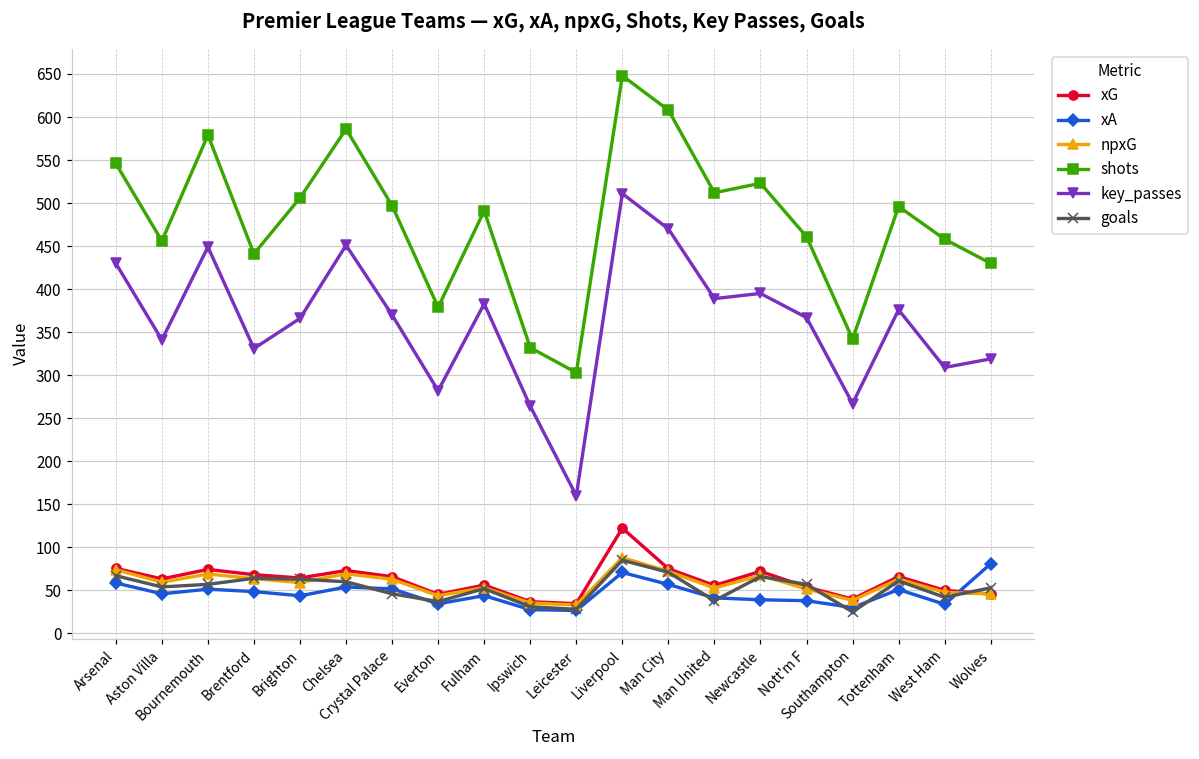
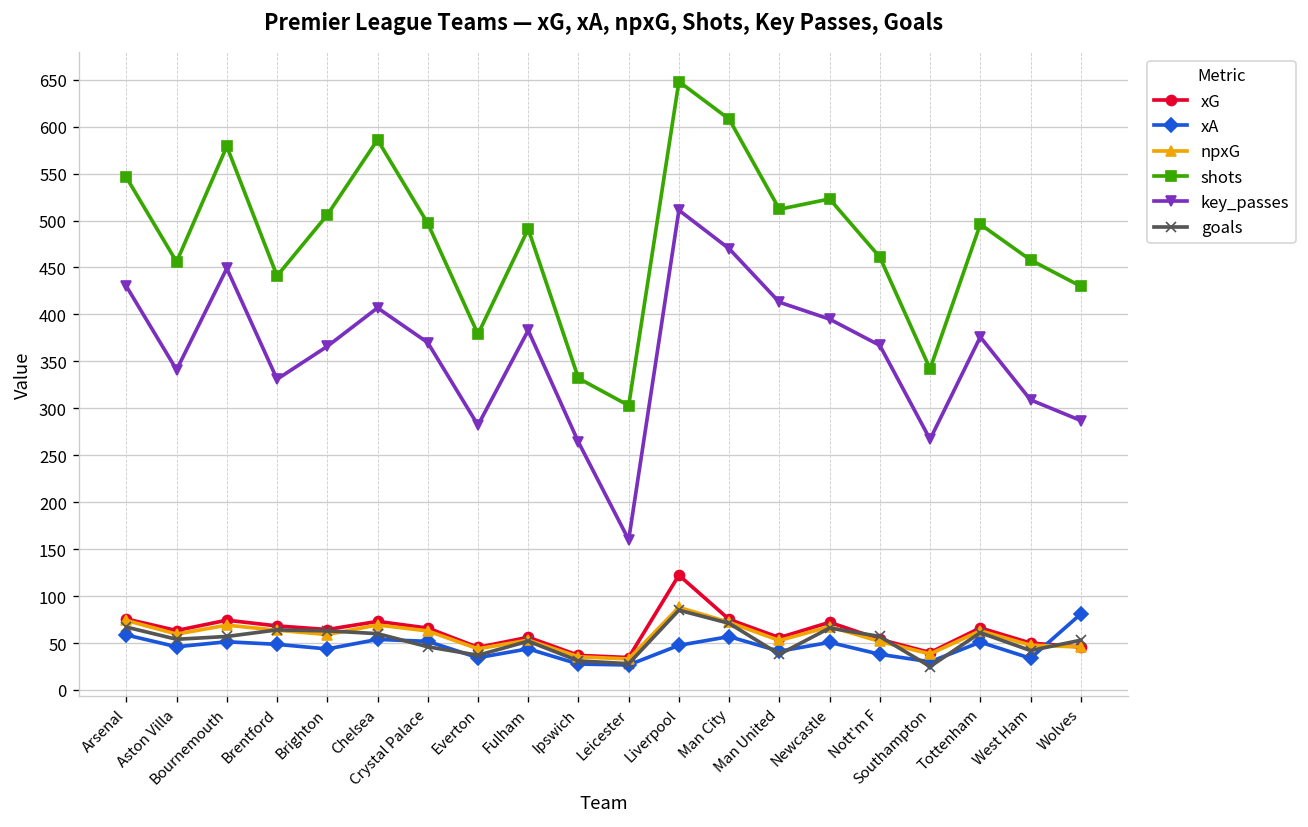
  {
    "xG": {
      "Aston Villa": 60,
      "Bournemouth": 70,
      "Brentford": 70,
      "Chelsea": 70,
      "Liverpool": 120,
      "Newcastle": 70
    },
    "xA": {
      "Arsenal": 60,
      "Aston Villa": 50,
      "Bournemouth": 50,
      "Brentford": 50,
      "Brighton": 40,
      "Chelsea": 50,
      "Crystal Palace": 50,
      "Fulham": 40,
      "Ipswich": 30,
-     "Liverpool": 70,
+     "Liverpool": 50,
      "Man City": 60,
      "Man United": 40,
-     "Newcastle": 40,
+     "Newcastle": 50,
      "Nott'm F": 40,
      "Southampton": 30,
      "Tottenham": 50,
      "West Ham": 30,
      "Wolves": 80
    },
    "npxG": {
      "Aston Villa": 60,
      "Bournemouth": 70,
      "Brighton": 60,
      "Chelsea": 70
    },
    "shots": {
      "Arsenal": 550,
      "Aston Villa": 460,
      "Bournemouth": 580,
      "Brentford": 440,
      "Brighton": 510,
      "Chelsea": 590,
      "Crystal Palace": 500,
      "Everton": 380,
      "Fulham": 490,
      "Ipswich": 330,
      "Leicester": 300,
      "Liverpool": 650,
      "Man City": 610,
      "Man United": 510,
      "Newcastle": 520,
      "Nott'm F": 460,
      "Southampton": 340,
      "Tottenham": 500,
      "West Ham": 460,
      "Wolves": 430
    },
    "key_passes": {
      "Arsenal": 430,
      "Aston Villa": 340,
      "Bournemouth": 450,
      "Brentford": 330,
      "Brighton": 370,
-     "Chelsea": 450,
+     "Chelsea": 410,
      "Crystal Palace": 370,
      "Everton": 280,
      "Fulham": 380,
      "Ipswich": 260,
      "Leicester": 160,
      "Liverpool": 510,
      "Man City": 470,
-     "Man United": 390,
+     "Man United": 410,
      "Newcastle": 400,
      "Nott'm F": 370,
      "Southampton": 270,
      "Tottenham": 380,
      "West Ham": 310,
-     "Wolves": 320
+     "Wolves": 290
    },
    "goals": {
      "Arsenal": 70,
      "Aston Villa": 50,
      "Bournemouth": 60,
      "Chelsea": 60,
      "Crystal Palace": 50,
      "Ipswich": 30,
      "Man United": 40,
      "Southampton": 30,
      "West Ham": 40,
      "Wolves": 50
    }
  }
